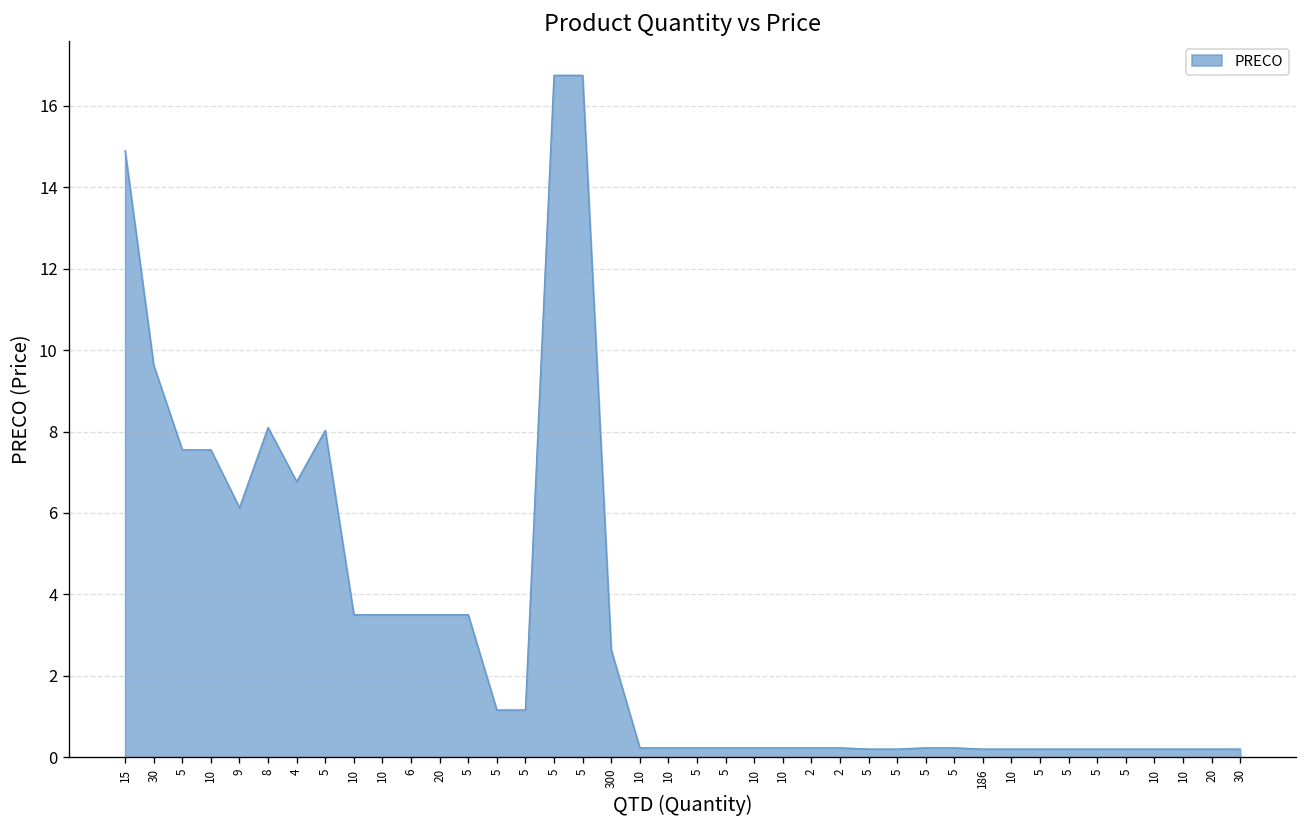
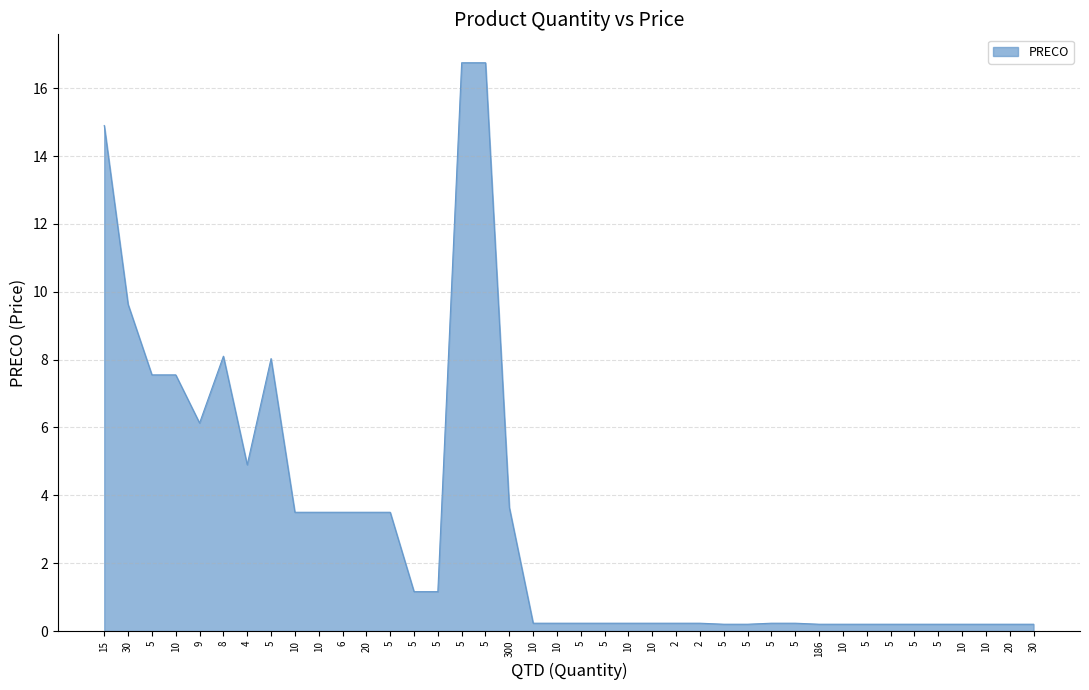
  {
    "15": 14.9,
    "9": 6.1,
    "8": 8.1,
-   "4": 6.8,
+   "4": 4.9,
    "6": 3.5,
-   "300": 2.6,
+   "300": 3.6,
    "186": 0.2
  }
